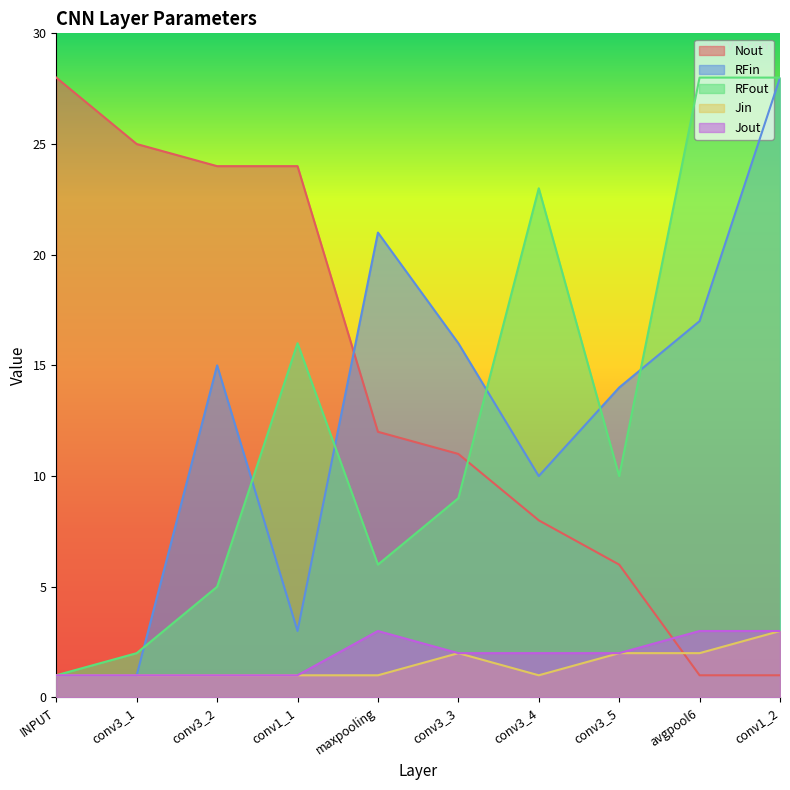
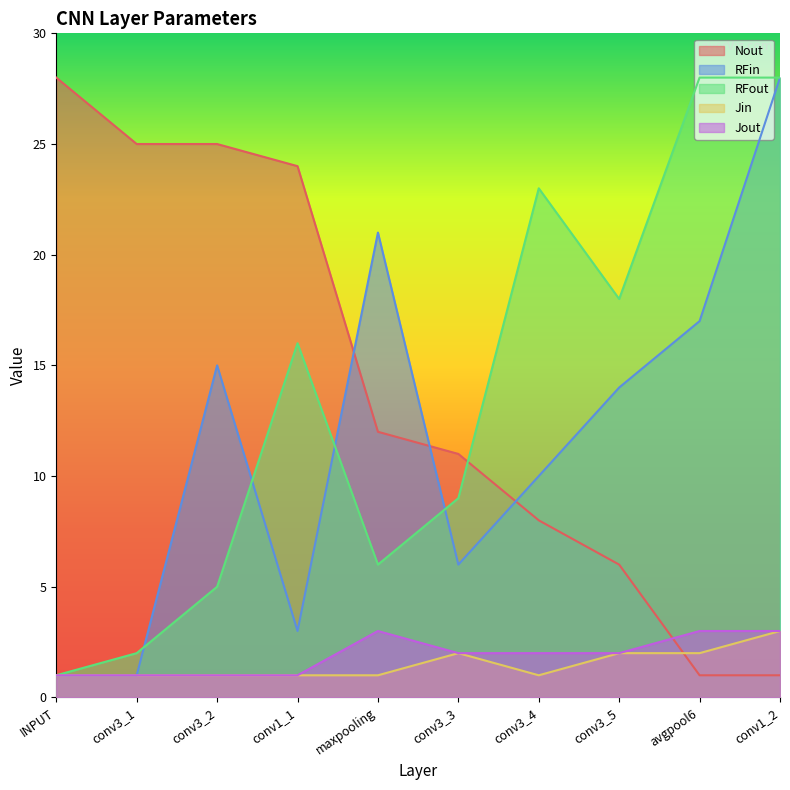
  {
    "Nout": {
      "INPUT": 28,
      "conv3_1": 25,
-     "conv3_2": 24,
+     "conv3_2": 25,
      "conv1_1": 24,
      "maxpooling": 12,
      "conv3_3": 11,
      "conv3_4": 8,
      "conv3_5": 6,
      "avgpool6": 1,
      "conv1_2": 1
    },
    "RFin": {
      "conv3_2": 15,
      "conv1_1": 3,
      "maxpooling": 21,
-     "conv3_3": 16,
+     "conv3_3": 6,
      "conv3_4": 10,
      "conv3_5": 14,
      "avgpool6": 17
    },
    "RFout": {
      "conv3_1": 2,
      "conv3_2": 5,
      "conv1_1": 16,
      "maxpooling": 6,
      "conv3_3": 9,
      "conv3_4": 23,
-     "conv3_5": 10
+     "conv3_5": 18
    },
    "Jin": {
      "maxpooling": 1,
      "conv3_4": 1,
      "avgpool6": 2
    },
    "Jout": {
      "maxpooling": 3,
      "conv3_4": 2,
      "avgpool6": 3
    }
  }
